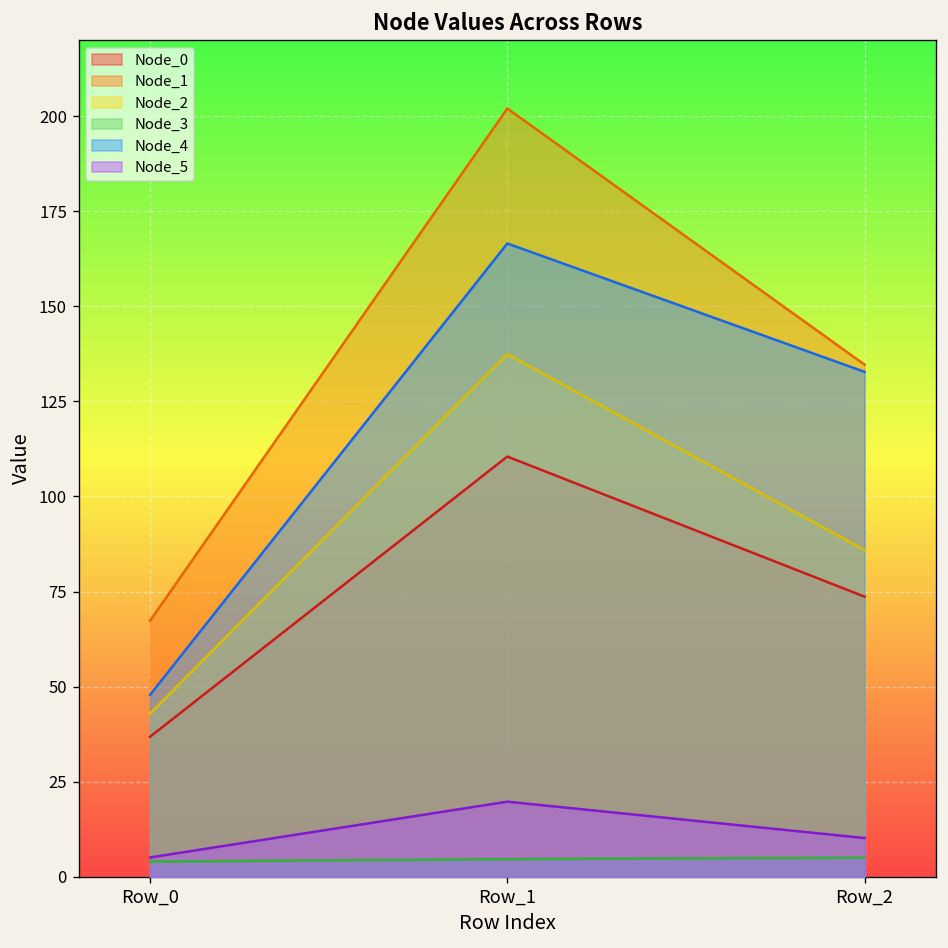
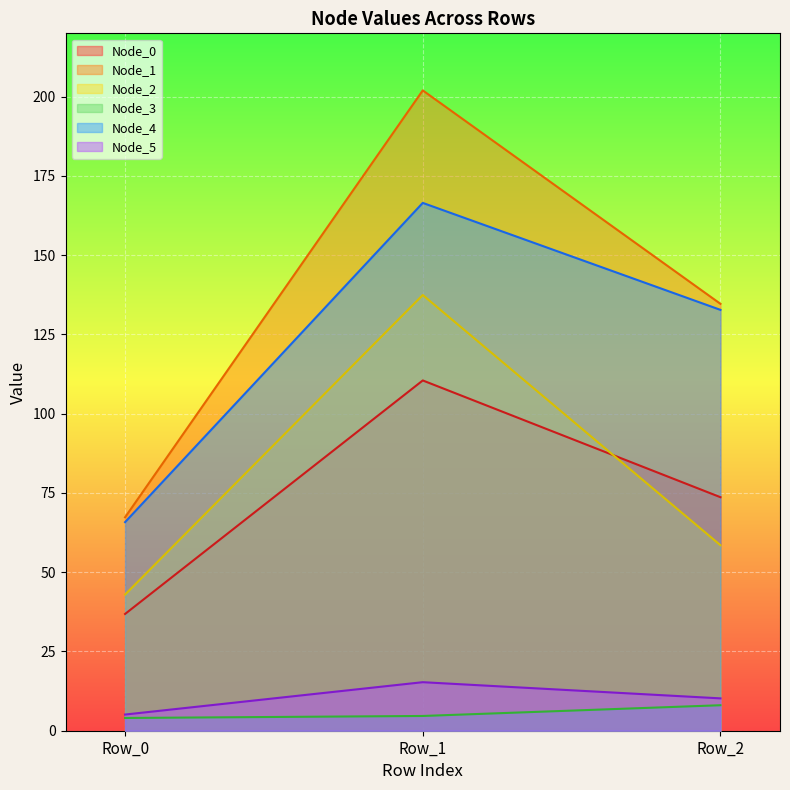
  {
    "Node_2": {
      "Row_0": 43,
      "Row_1": 137,
-     "Row_2": 86
+     "Row_2": 59
    },
    "Node_3": {
      "Row_0": 4,
      "Row_1": 5,
-     "Row_2": 5
+     "Row_2": 8
    },
    "Node_4": {
-     "Row_0": 48,
+     "Row_0": 66,
      "Row_1": 167,
      "Row_2": 133
    },
    "Node_5": {
      "Row_0": 5,
-     "Row_1": 20,
+     "Row_1": 15,
      "Row_2": 10
    }
  }
